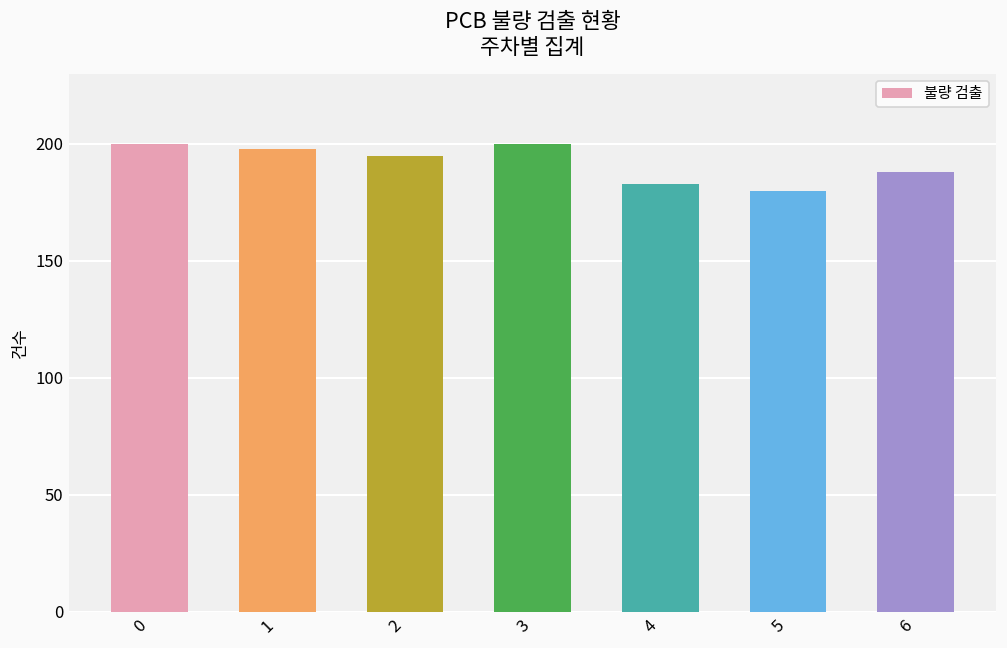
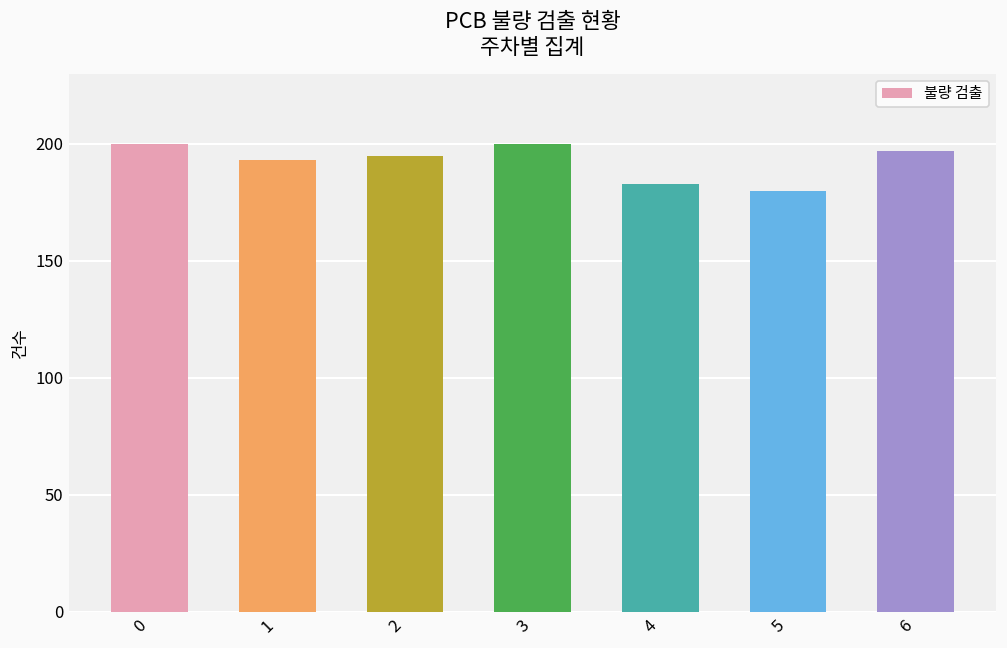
  {
    "0": 200,
-   "1": 198,
+   "1": 193,
    "2": 195,
    "3": 200,
    "4": 183,
    "5": 180,
-   "6": 188
+   "6": 197
  }
